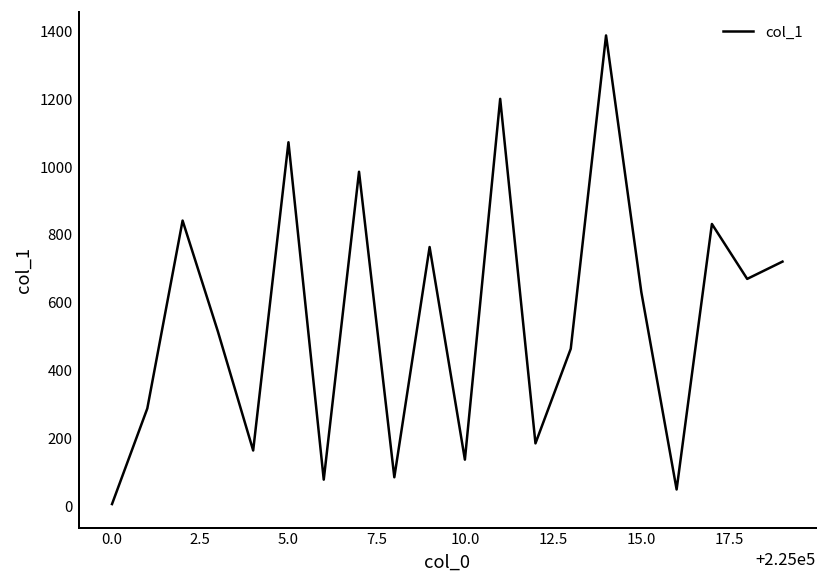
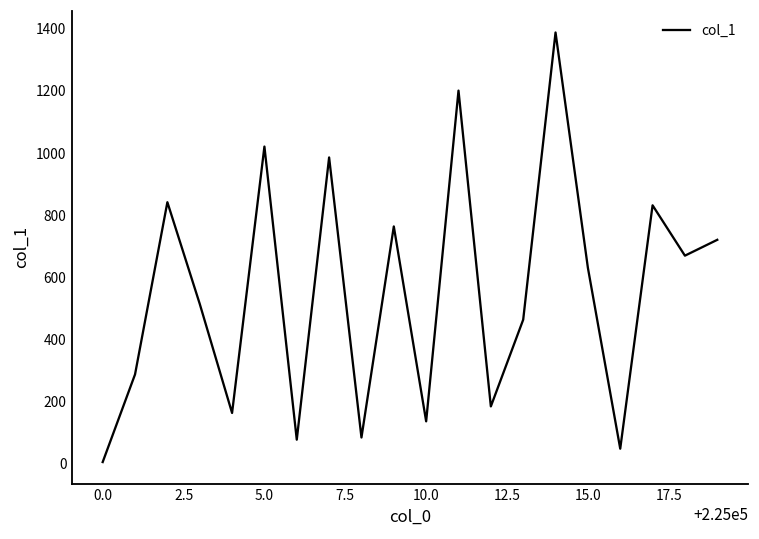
  {
    "0.0": 10,
-   "5.0": 1070,
+   "5.0": 1020,
    "10.0": 140,
    "15.0": 630
  }
